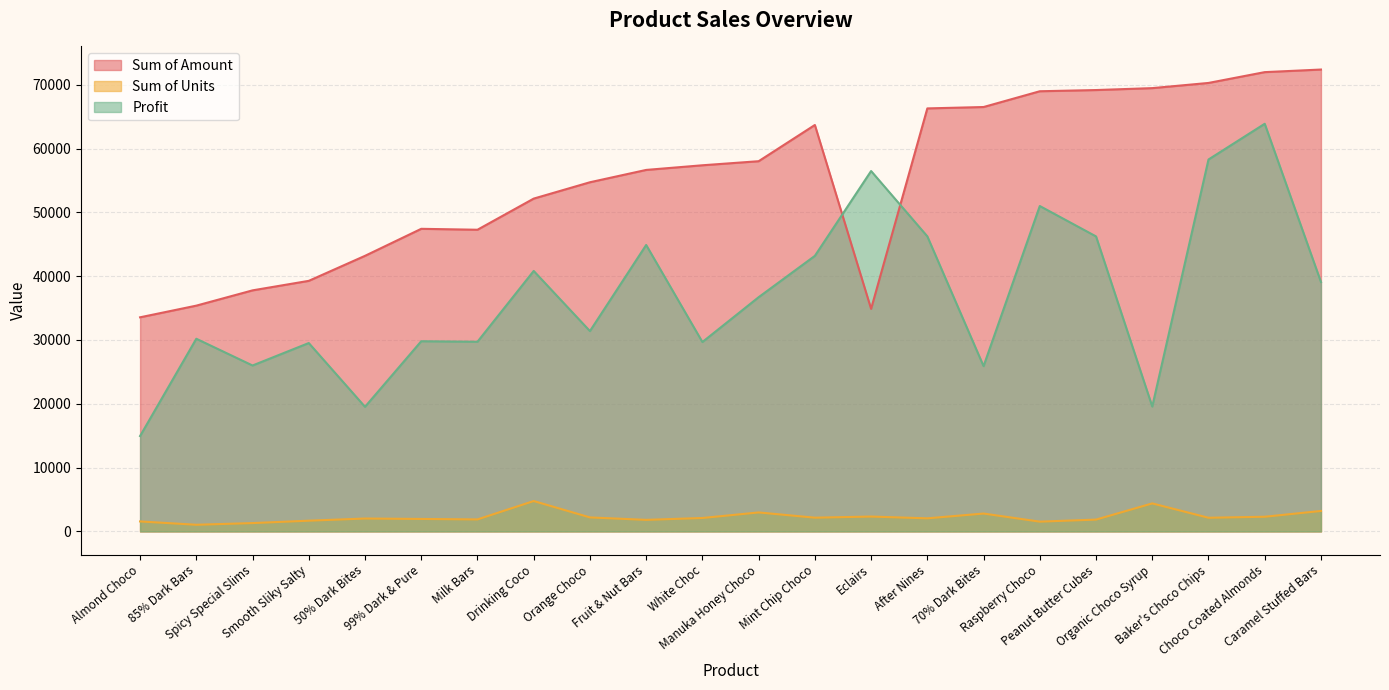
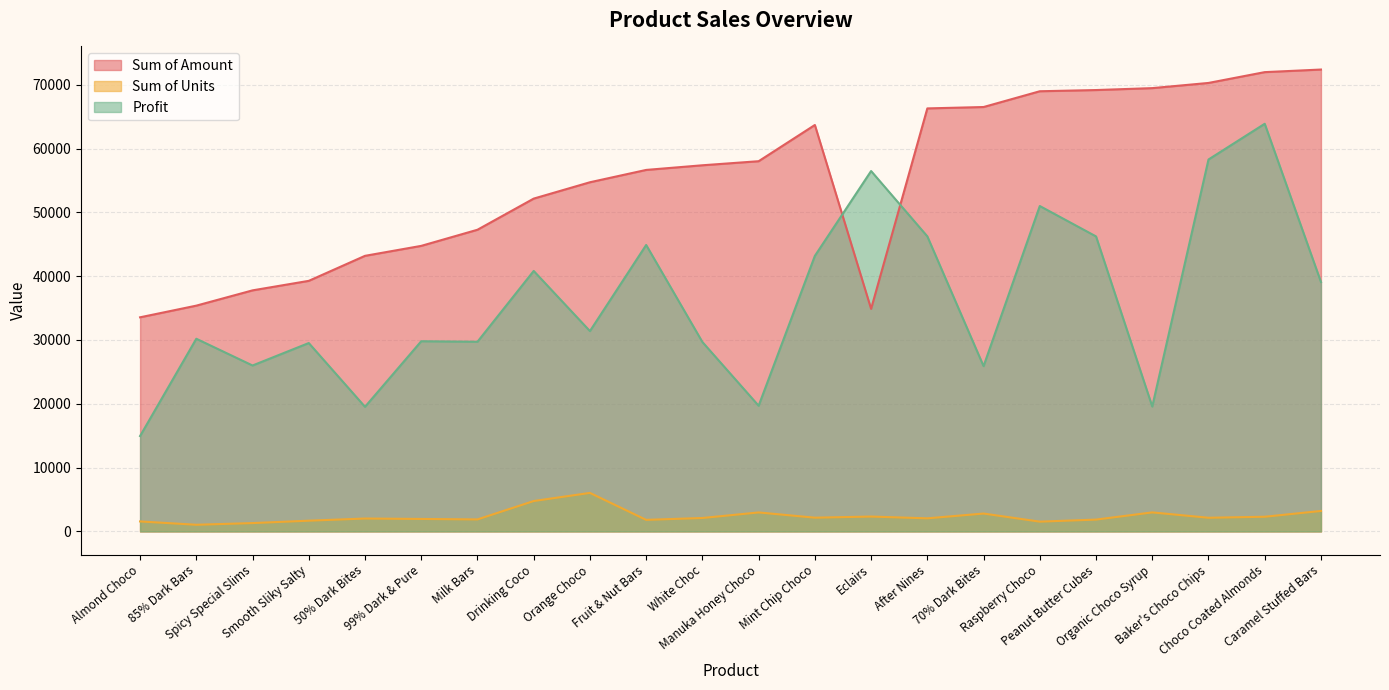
  {
    "Sum of Amount": {
      "Almond Choco": 34000,
      "85% Dark Bars": 35000,
      "Spicy Special Slims": 38000,
      "Smooth Sliky Salty": 39000,
      "50% Dark Bites": 43000,
-     "99% Dark & Pure": 47000,
+     "99% Dark & Pure": 45000,
      "Milk Bars": 47000,
      "Drinking Coco": 52000,
      "Orange Choco": 55000,
      "Fruit & Nut Bars": 57000,
      "White Choc": 57000,
      "Manuka Honey Choco": 58000,
      "Mint Chip Choco": 64000,
      "Eclairs": 35000,
      "After Nines": 66000,
      "70% Dark Bites": 67000,
      "Raspberry Choco": 69000,
      "Peanut Butter Cubes": 69000,
      "Organic Choco Syrup": 69000,
      "Baker's Choco Chips": 70000,
      "Choco Coated Almonds": 72000,
      "Caramel Stuffed Bars": 72000
    },
    "Sum of Units": {
      "Almond Choco": 2000,
      "85% Dark Bars": 1000,
      "Spicy Special Slims": 1000,
      "Smooth Sliky Salty": 2000,
      "50% Dark Bites": 2000,
      "99% Dark & Pure": 2000,
      "Milk Bars": 2000,
      "Drinking Coco": 5000,
-     "Orange Choco": 2000,
+     "Orange Choco": 6000,
      "Fruit & Nut Bars": 2000,
      "White Choc": 2000,
      "Manuka Honey Choco": 3000,
      "Mint Chip Choco": 2000,
      "Eclairs": 2000,
      "After Nines": 2000,
      "70% Dark Bites": 3000,
      "Raspberry Choco": 2000,
      "Peanut Butter Cubes": 2000,
-     "Organic Choco Syrup": 4000,
+     "Organic Choco Syrup": 3000,
      "Baker's Choco Chips": 2000,
      "Choco Coated Almonds": 2000,
      "Caramel Stuffed Bars": 3000
    },
    "Profit": {
      "Almond Choco": 15000,
      "85% Dark Bars": 30000,
      "Spicy Special Slims": 26000,
      "Smooth Sliky Salty": 30000,
      "50% Dark Bites": 20000,
      "99% Dark & Pure": 30000,
      "Milk Bars": 30000,
      "Drinking Coco": 41000,
      "Orange Choco": 31000,
      "Fruit & Nut Bars": 45000,
      "White Choc": 30000,
-     "Manuka Honey Choco": 37000,
+     "Manuka Honey Choco": 20000,
      "Mint Chip Choco": 43000,
      "Eclairs": 56000,
      "After Nines": 46000,
      "70% Dark Bites": 26000,
      "Raspberry Choco": 51000,
      "Peanut Butter Cubes": 46000,
      "Organic Choco Syrup": 20000,
      "Baker's Choco Chips": 58000,
      "Choco Coated Almonds": 64000,
      "Caramel Stuffed Bars": 39000
    }
  }
